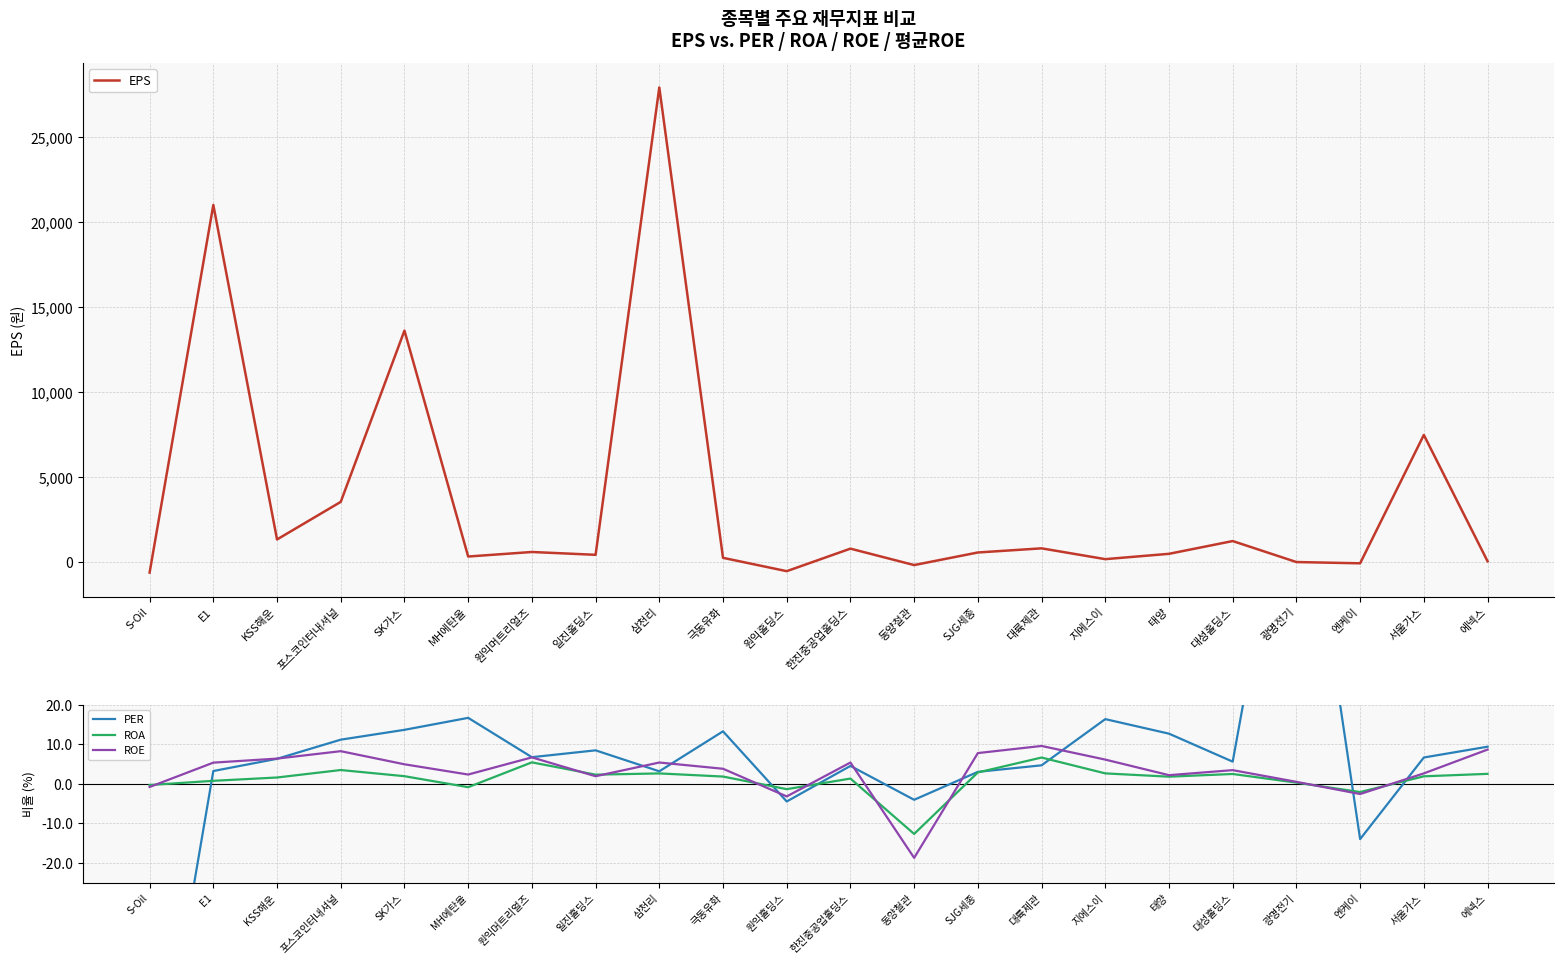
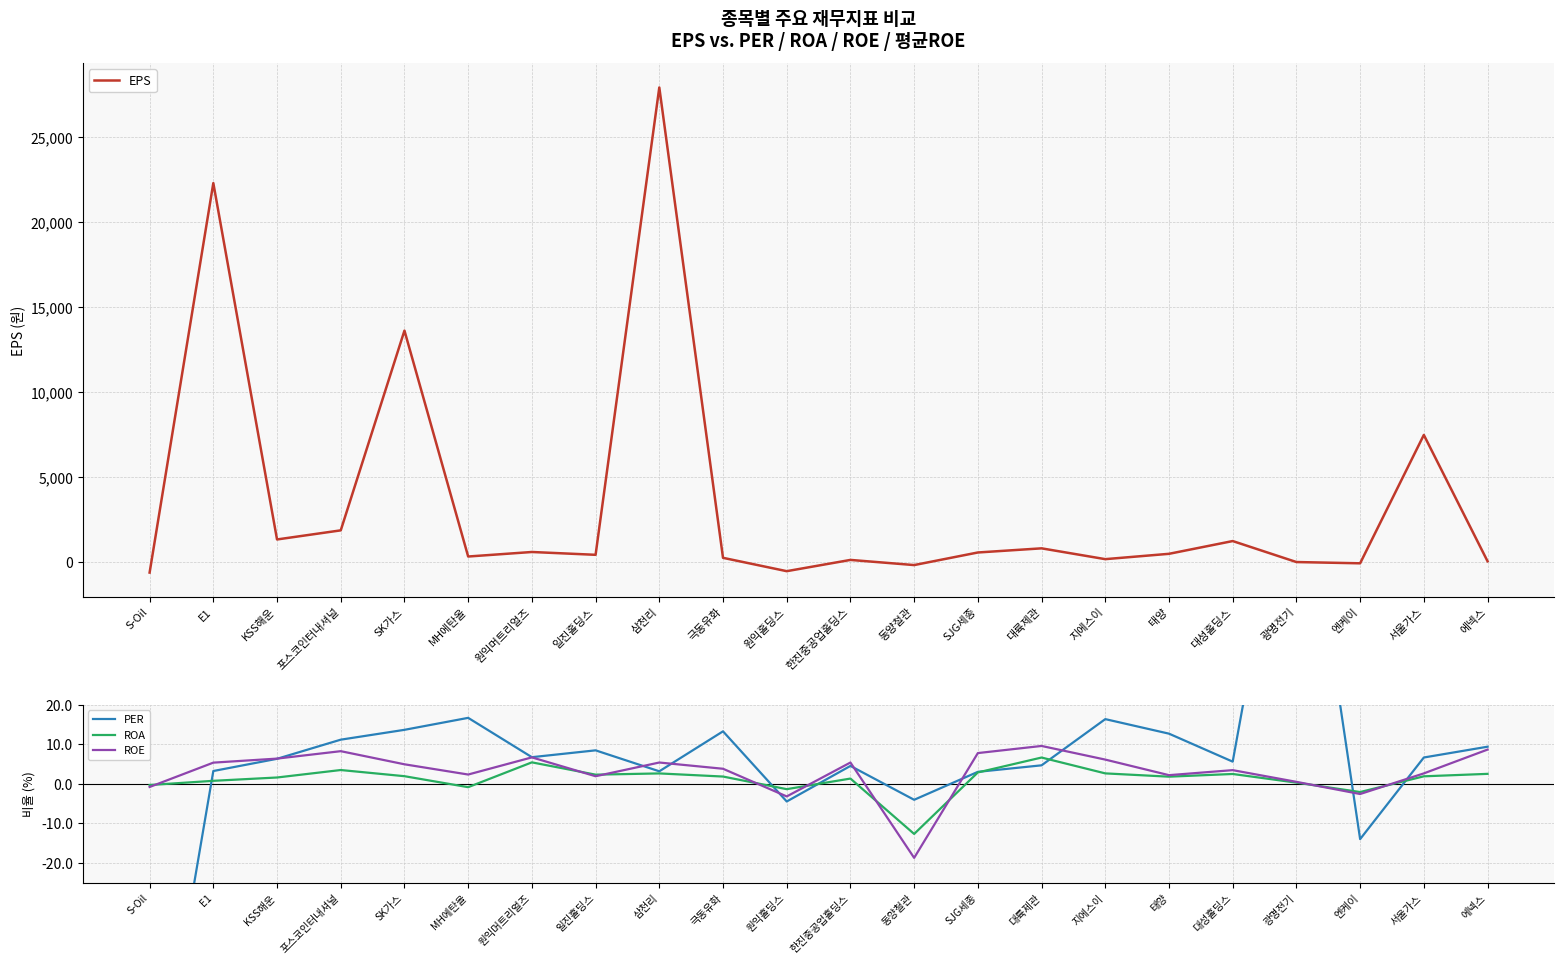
  {
    "종목별 주요 재무지표 비교 EPS vs. PER / ROA / ROE / 평균ROE": {
      "S-Oil": "-600",
-     "E1": "21,000",
+     "E1": "22,300",
      "KSS해운": "1,300",
-     "포스코인터내셔널": "3,600",
+     "포스코인터내셔널": "1,900",
      "SK가스": "13,600",
      "MH에탄올": "300",
      "원익머트리얼즈": "600",
      "일진홀딩스": "400",
      "삼천리": "27,900",
      "극동유화": "300",
      "원익홀딩스": "-500",
-     "한진중공업홀딩스": "800",
+     "한진중공업홀딩스": "100",
      "동양철관": "-200",
      "SJG세종": "600",
      "대륙제관": "800",
      "지에스이": "200",
      "태양": "500",
      "대성홀딩스": "1,300",
      "광명전기": "0",
      "엔케이": "-100",
      "서울가스": "7,500",
      "에넥스": "100"
    }
  }
